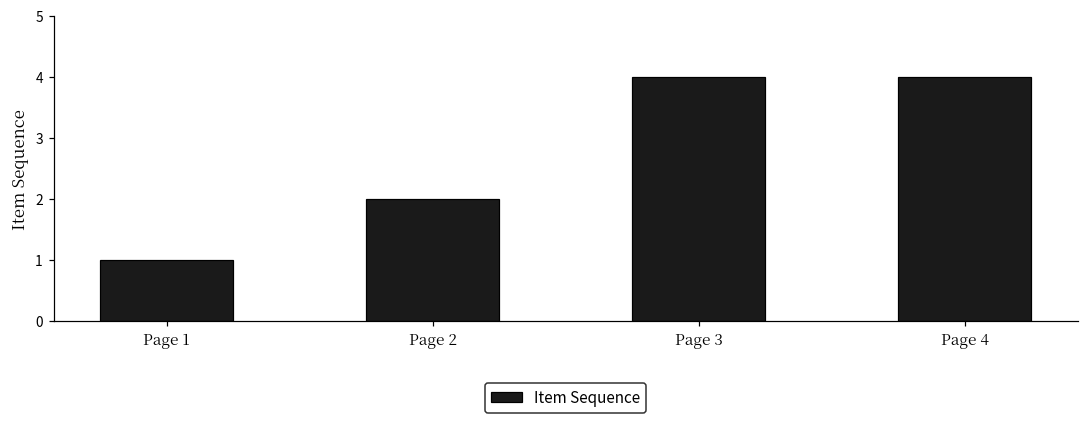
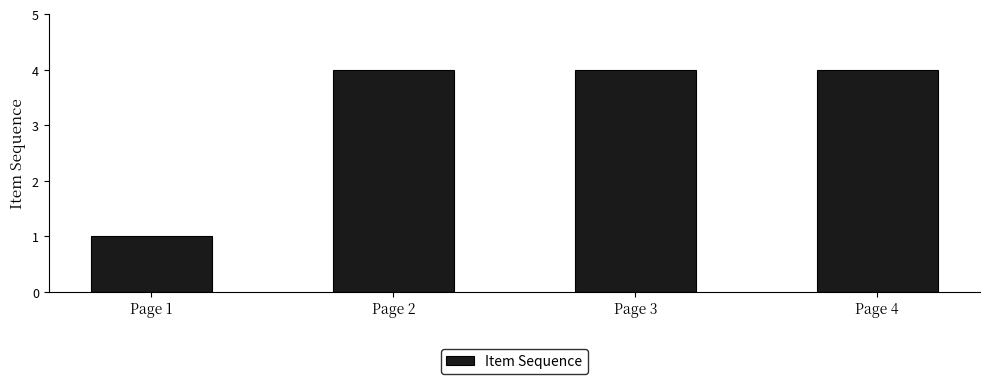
  {
    "Page 1": 1,
-   "Page 2": 2,
+   "Page 2": 4,
    "Page 3": 4,
    "Page 4": 4
  }
